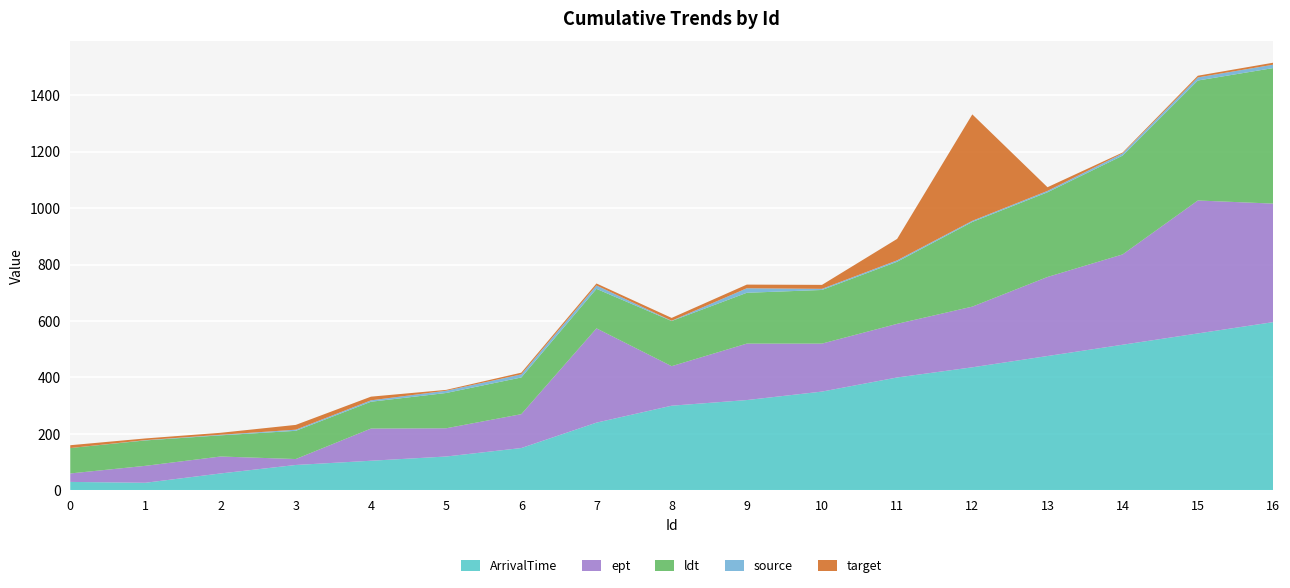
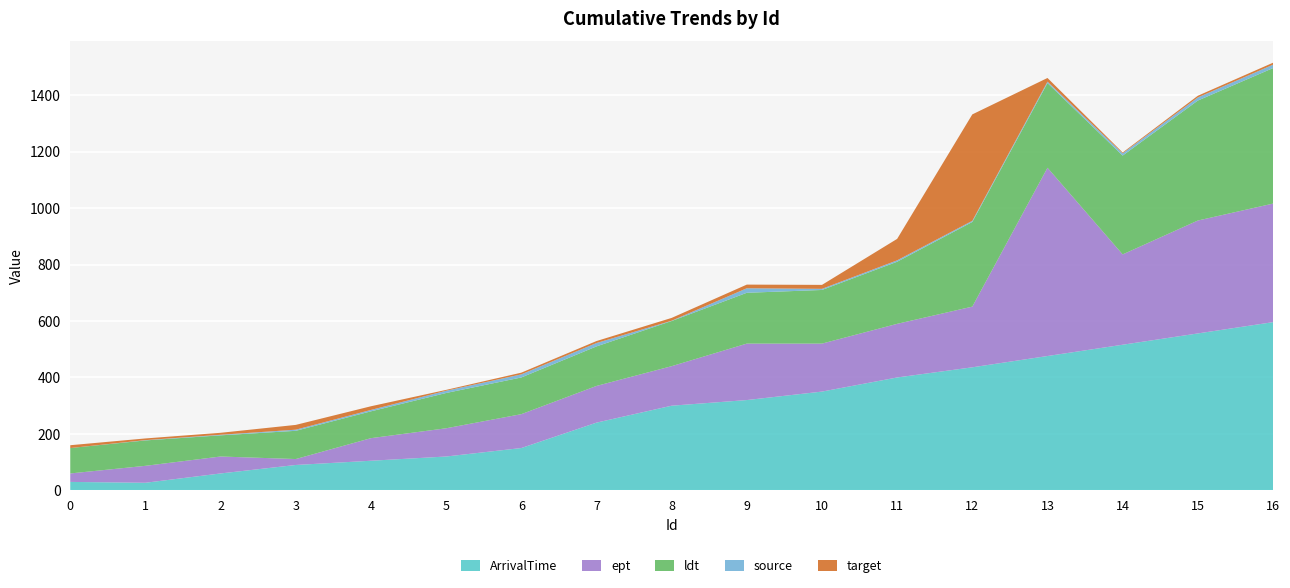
  {
    "ept": {
      "0": 30,
      "1": 60,
      "2": 60,
      "3": 20,
-     "4": 110,
+     "4": 80,
      "5": 100,
      "6": 120,
-     "7": 330,
+     "7": 130,
      "8": 140,
      "9": 200,
      "10": 170,
      "11": 190,
      "12": 220,
-     "13": 280,
+     "13": 670,
      "14": 320,
-     "15": 470,
+     "15": 400,
      "16": 420
    },
    "ldt": {
      "6": 130,
      "7": 140,
      "9": 180,
      "15": 430,
      "16": 480
    },
    "target": {
      "0": 10,
      "3": 20,
      "4": 10,
      "8": 10,
      "9": 10,
      "10": 10,
      "11": 80,
      "12": 380,
      "13": 10
    }
  }
